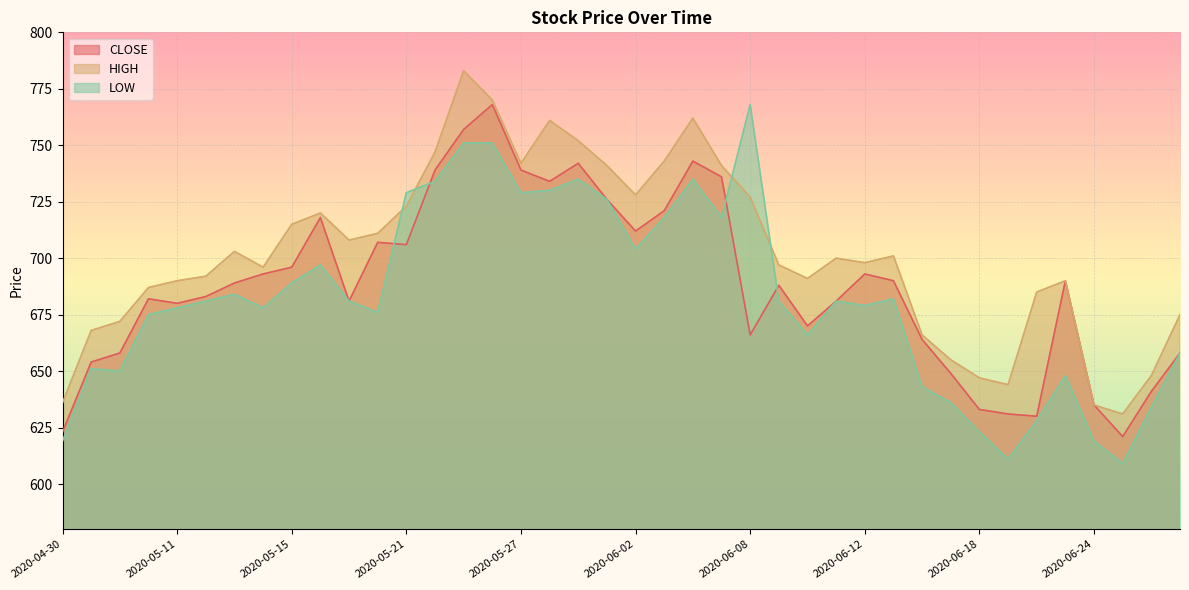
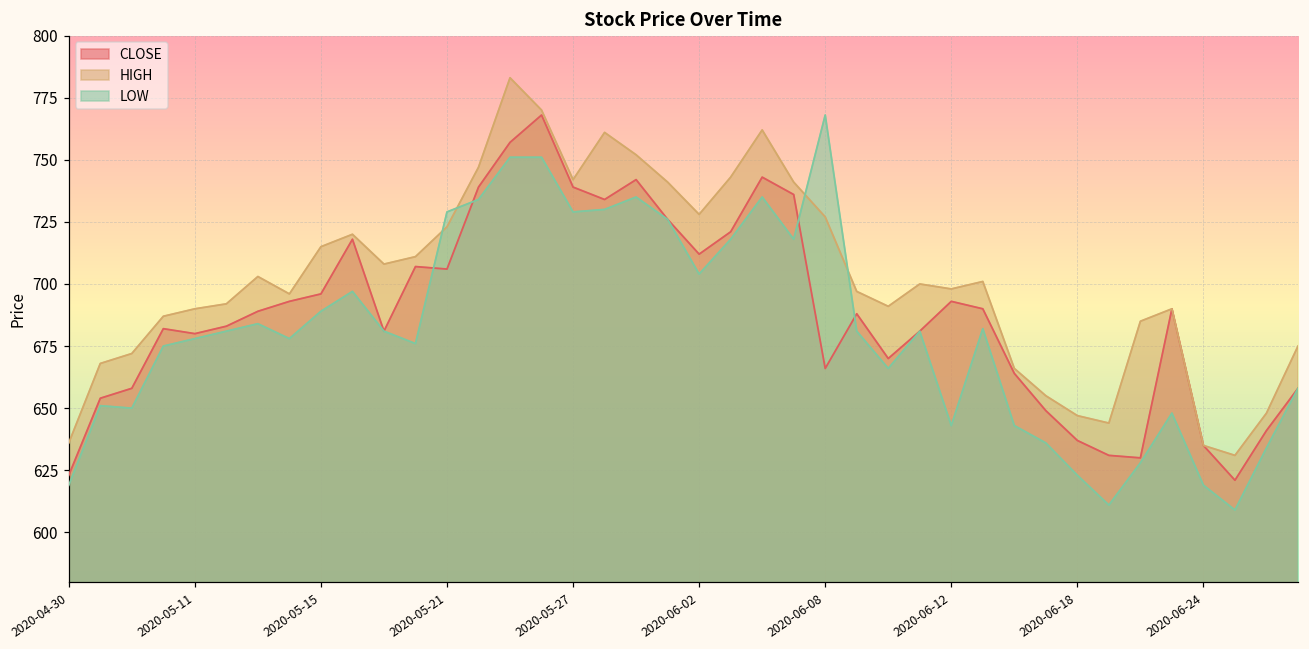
  {
    "CLOSE": {
      "2020-04-30": 623,
      "2020-05-11": 680,
      "2020-05-15": 696,
      "2020-05-21": 706,
      "2020-05-27": 739,
      "2020-06-02": 712,
      "2020-06-08": 666,
      "2020-06-12": 693,
-     "2020-06-18": 633
+     "2020-06-18": 637
    },
    "HIGH": {
      "2020-04-30": 636,
      "2020-05-11": 690,
      "2020-05-15": 715,
      "2020-05-21": 723,
      "2020-05-27": 742,
      "2020-06-02": 728,
      "2020-06-08": 727,
      "2020-06-12": 698,
      "2020-06-18": 647
    },
    "LOW": {
      "2020-04-30": 619,
      "2020-05-11": 678,
      "2020-05-15": 689,
      "2020-05-21": 729,
      "2020-05-27": 729,
      "2020-06-02": 704,
      "2020-06-08": 768,
-     "2020-06-12": 679,
+     "2020-06-12": 643,
      "2020-06-18": 623,
      "2020-06-24": 619
    }
  }
